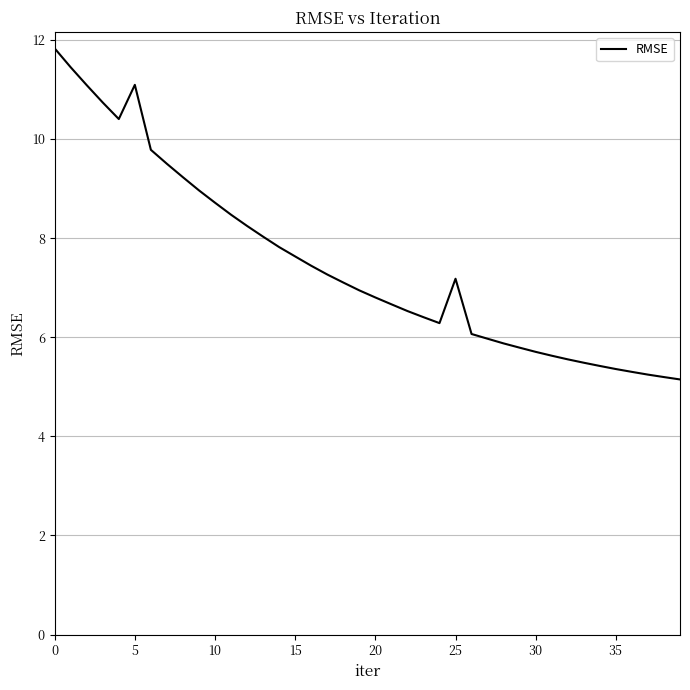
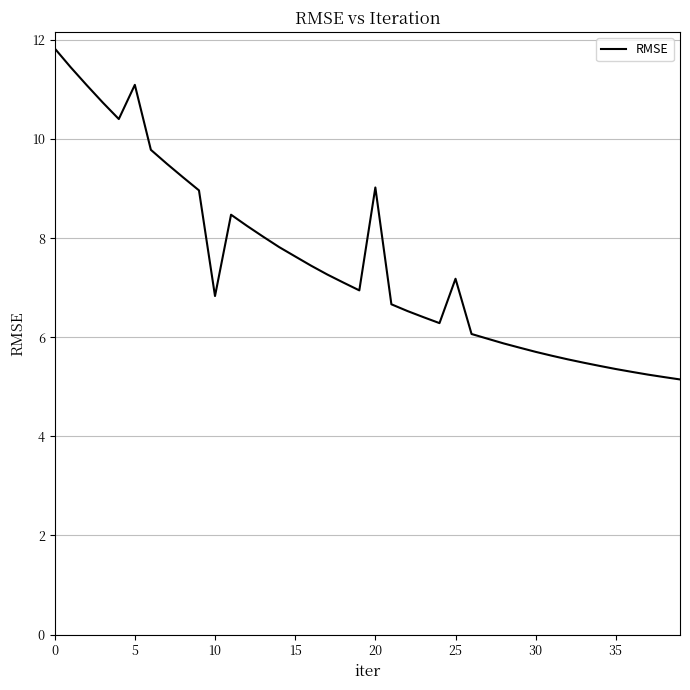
  {
    "0": 11.8,
    "5": 11.1,
-   "10": 8.7,
+   "10": 6.8,
    "15": 7.6,
-   "20": 6.8,
+   "20": 9.0,
    "25": 7.2,
    "30": 5.7,
    "35": 5.4
  }
